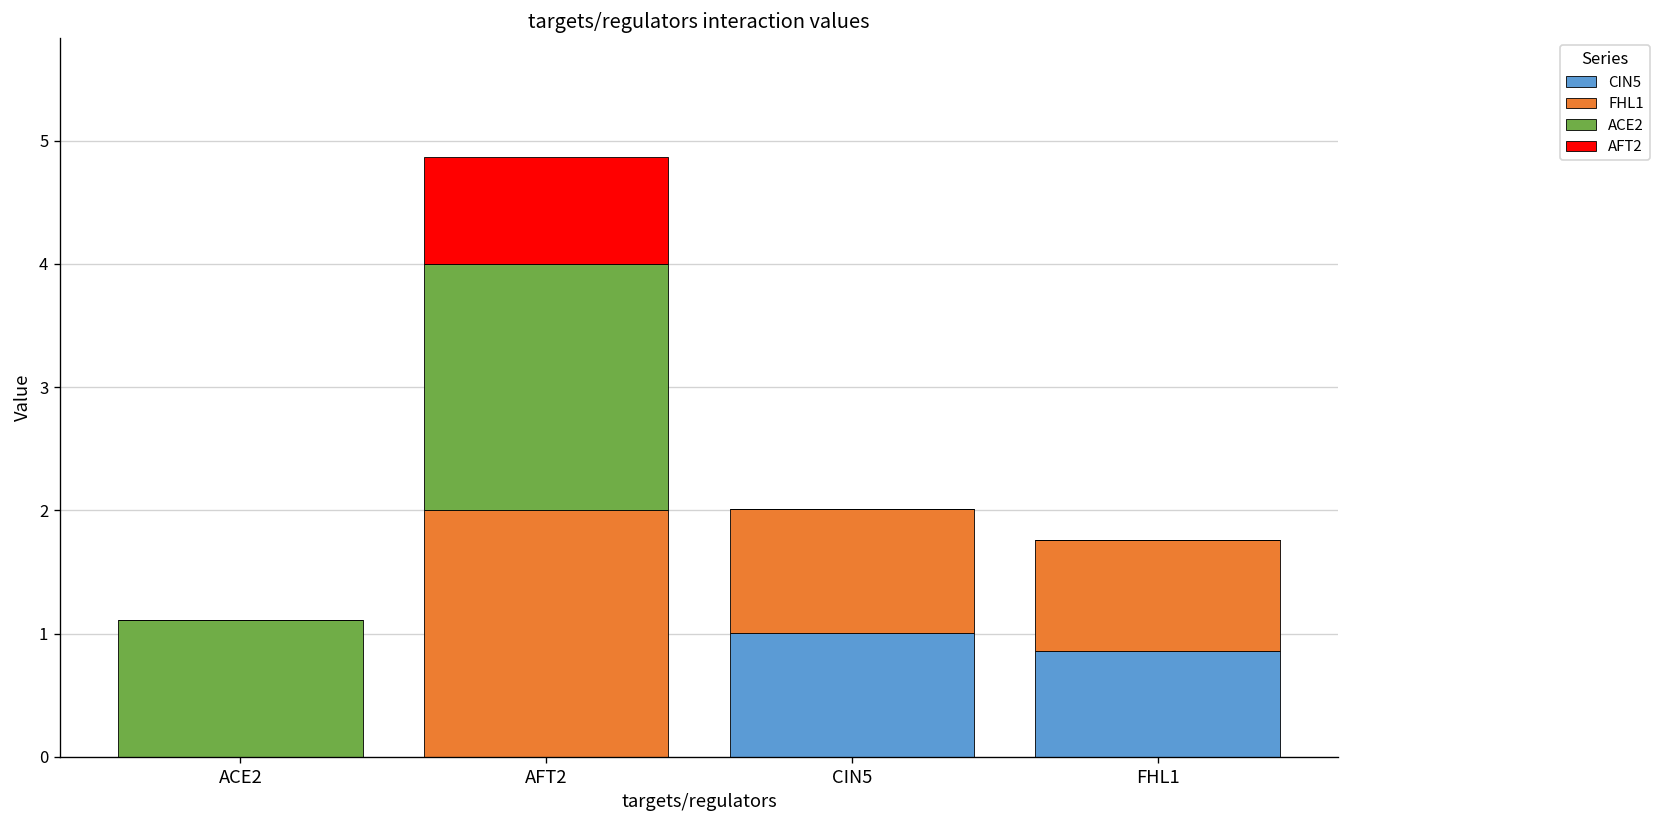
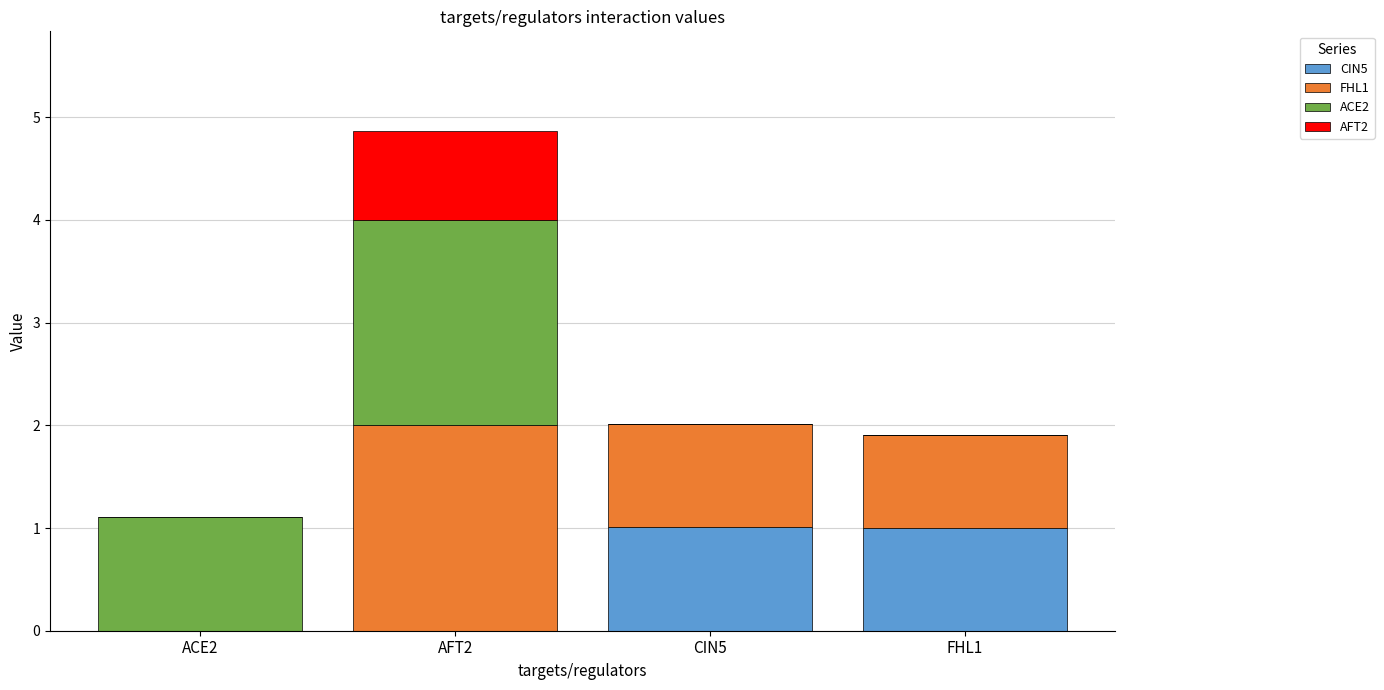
  {
    "CIN5": {
      "ACE2": 0.00,
      "AFT2": 0.00,
      "CIN5": 1.01,
-     "FHL1": 0.86
+     "FHL1": 1.00
    },
    "FHL1": {
      "ACE2": 0.00,
      "AFT2": 2.00,
      "CIN5": 1.00,
      "FHL1": 0.90
    },
    "ACE2": {
      "ACE2": 1.11,
      "AFT2": 2.00,
      "CIN5": 0.00,
      "FHL1": 0.00
    },
    "AFT2": {
      "ACE2": 0.00,
      "AFT2": 0.86,
      "CIN5": 0.00,
      "FHL1": 0.00
    }
  }
